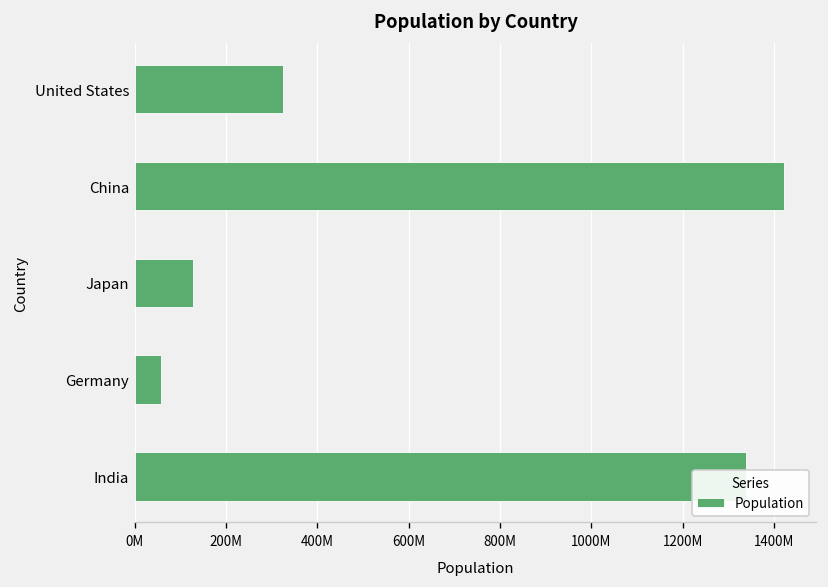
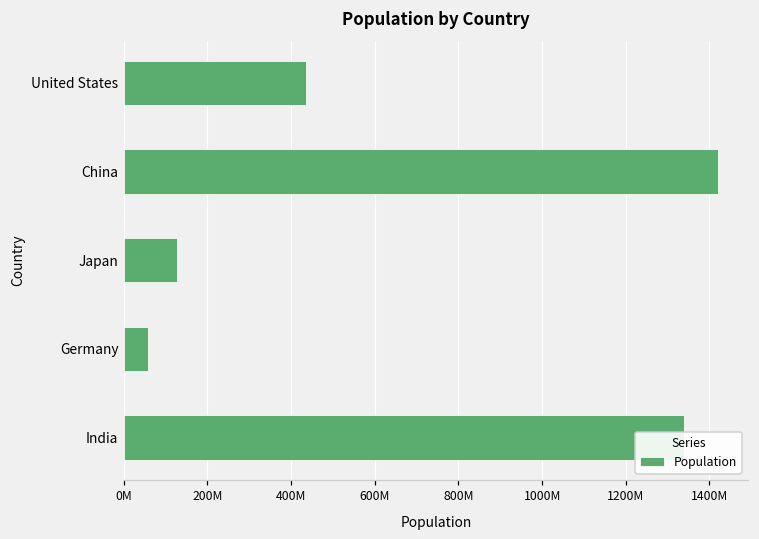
  {
-   "United States": 330000000,
+   "United States": 440000000,
    "China": 1420000000,
    "Japan": 130000000,
    "Germany": 60000000
  }
